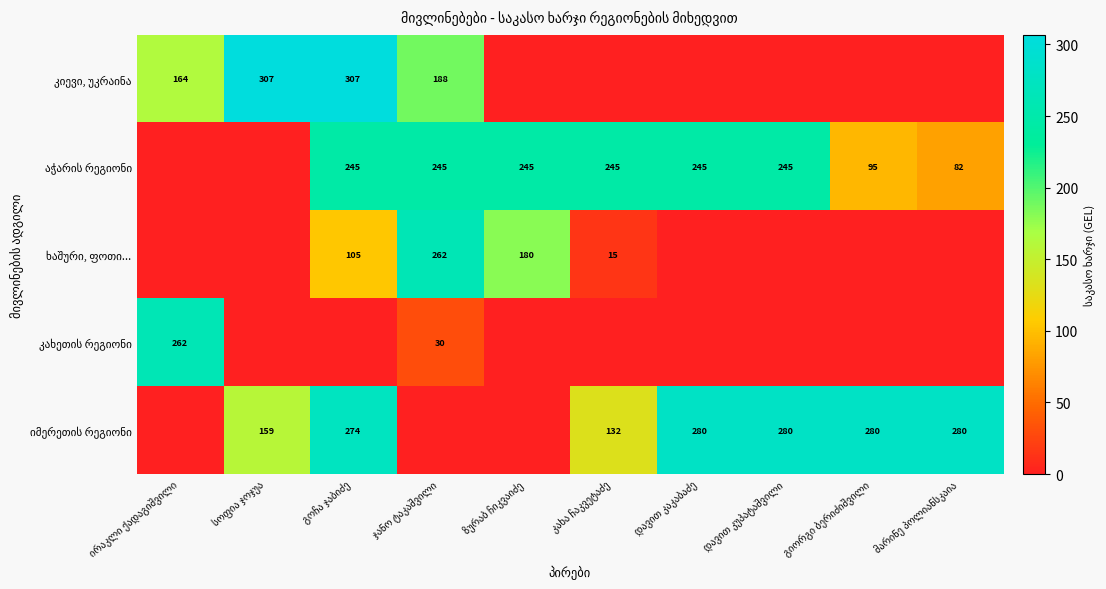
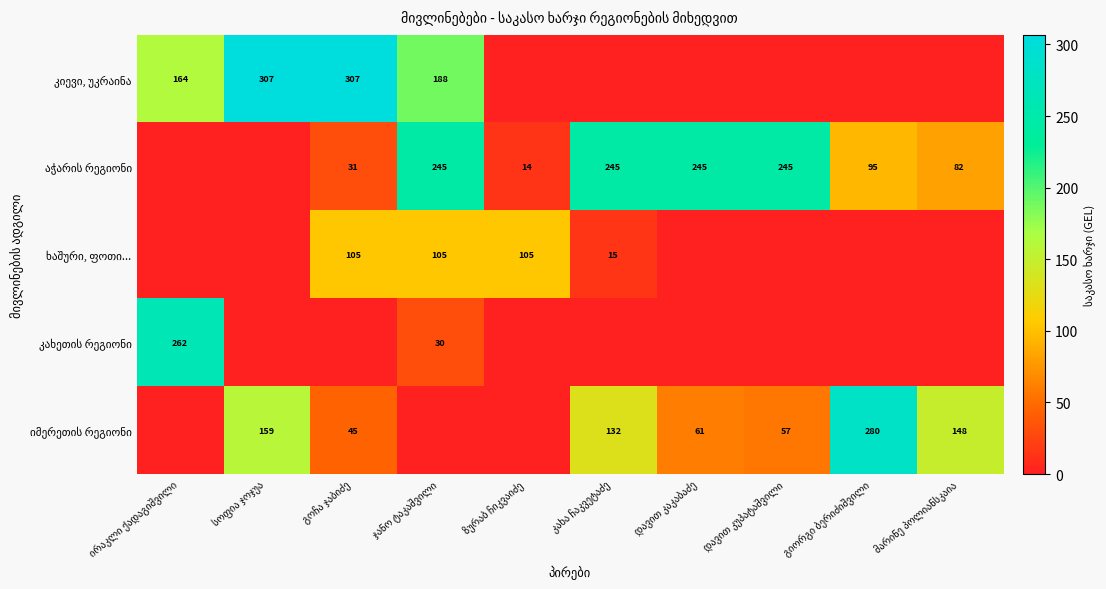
  {
    "კიევი, უკრაინა": {
      "ირაკლი ქადაგიშვილი": 164,
      "სოფია ჯოჯუა": 307,
      "გოჩა ჯაბიძე": 307,
      "ჯანო ტაკაშვილი": 188
    },
    "აჭარის რეგიონი": {
-     "გოჩა ჯაბიძე": 245,
+     "გოჩა ჯაბიძე": 31,
      "ჯანო ტაკაშვილი": 245,
-     "ზურაბ ჩიკვაიძე": 245,
+     "ზურაბ ჩიკვაიძე": 14,
      "კახა ჩაკვეტაძე": 245,
      "დავით კაკაბაძე": 245,
      "დავით კუპატაშვილი": 245,
      "გიორგი ბერიძიშვილი": 95,
      "მარინე პოლიანსკაია": 82
    },
    "ხაშური, ფოთი...": {
      "გოჩა ჯაბიძე": 105,
-     "ჯანო ტაკაშვილი": 262,
-     "ზურაბ ჩიკვაიძე": 180,
+     "ჯანო ტაკაშვილი": 105,
+     "ზურაბ ჩიკვაიძე": 105,
      "კახა ჩაკვეტაძე": 15
    },
    "კახეთის რეგიონი": {
      "ირაკლი ქადაგიშვილი": 262,
      "ჯანო ტაკაშვილი": 30
    },
    "იმერეთის რეგიონი": {
      "სოფია ჯოჯუა": 159,
-     "გოჩა ჯაბიძე": 274,
+     "გოჩა ჯაბიძე": 45,
      "კახა ჩაკვეტაძე": 132,
-     "დავით კაკაბაძე": 280,
-     "დავით კუპატაშვილი": 280,
+     "დავით კაკაბაძე": 61,
+     "დავით კუპატაშვილი": 57,
      "გიორგი ბერიძიშვილი": 280,
-     "მარინე პოლიანსკაია": 280
+     "მარინე პოლიანსკაია": 148
    }
  }
